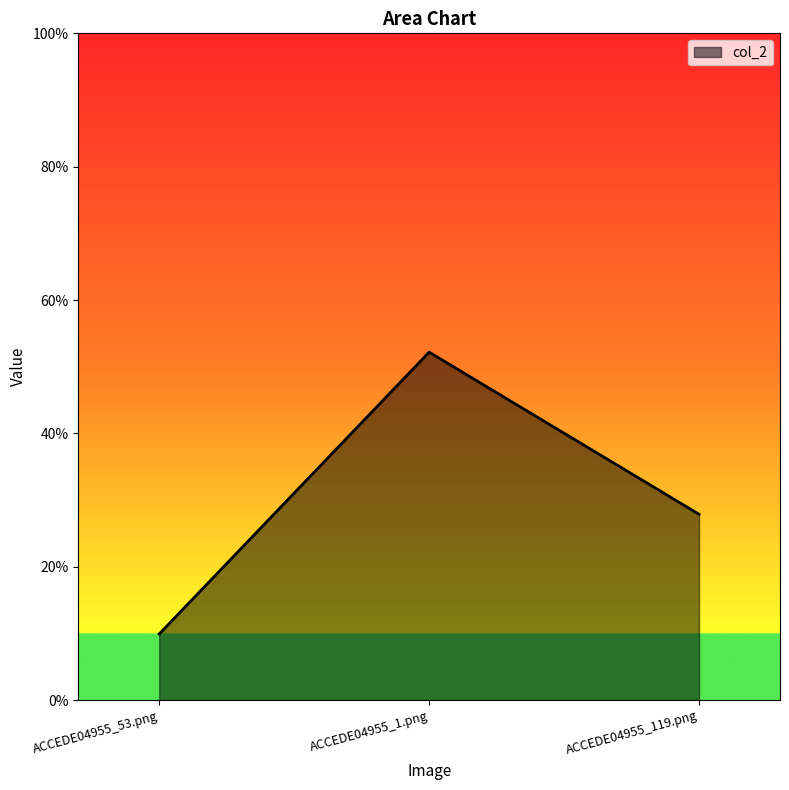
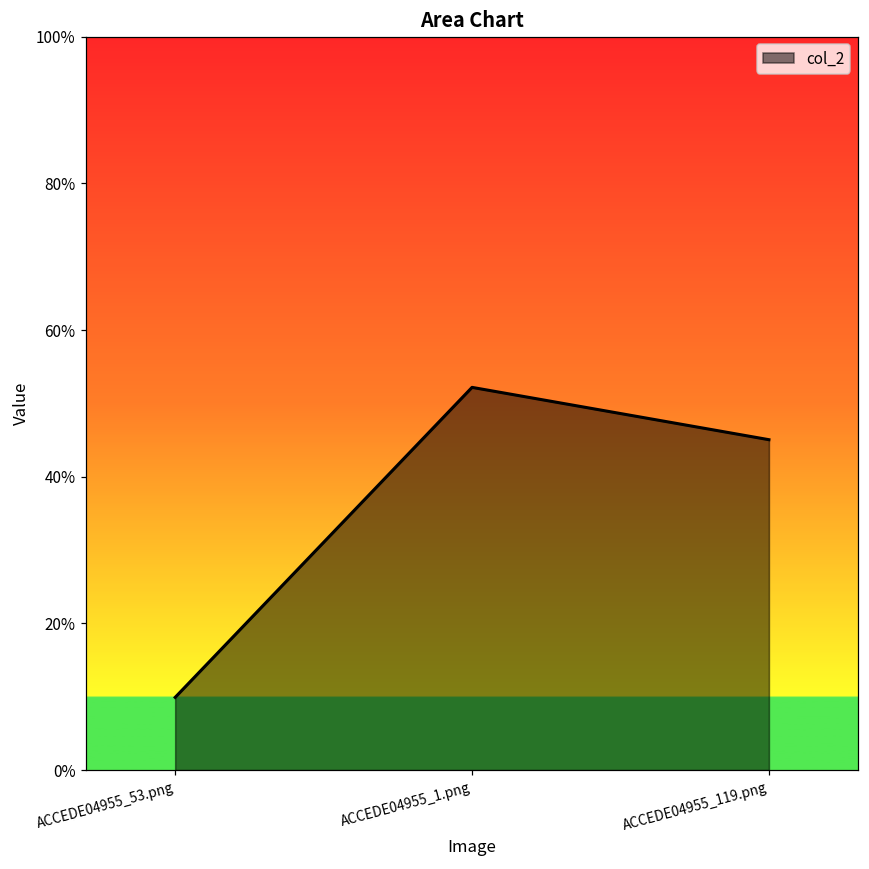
  {
    "ACCEDE04955_53.png": "10%",
    "ACCEDE04955_1.png": "52%",
-   "ACCEDE04955_119.png": "28%"
+   "ACCEDE04955_119.png": "45%"
  }
